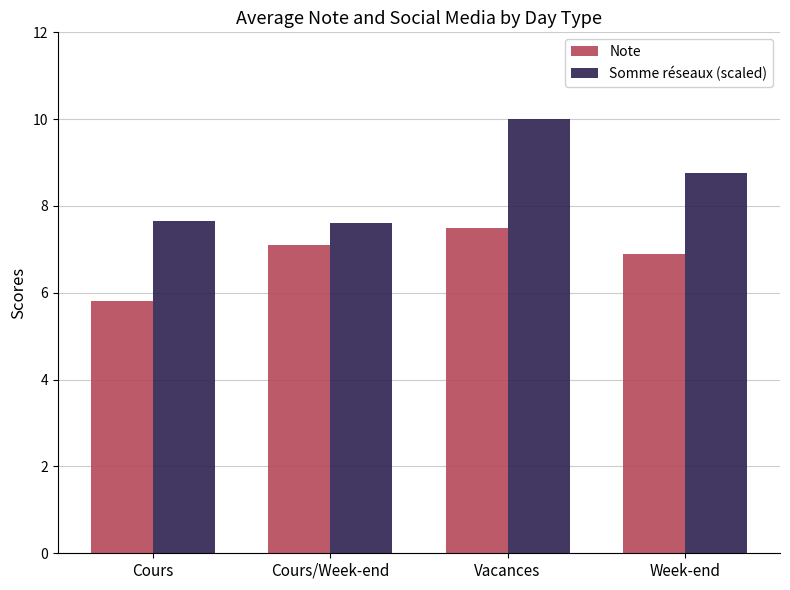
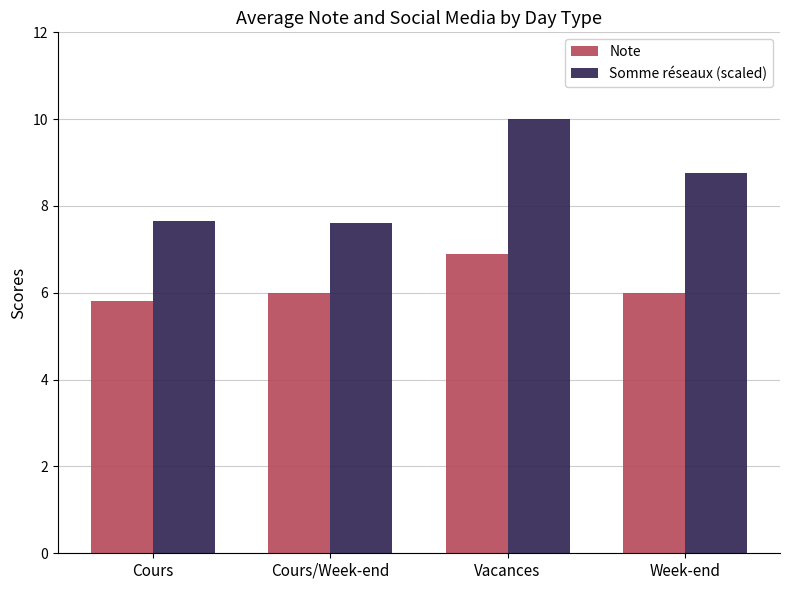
  {
    "Note": {
      "Cours": 5.8,
-     "Cours/Week-end": 7.1,
-     "Vacances": 7.5,
-     "Week-end": 6.9
+     "Cours/Week-end": 6.0,
+     "Vacances": 6.9,
+     "Week-end": 6.0
    },
    "Somme réseaux (scaled)": {
      "Cours": 7.6,
      "Cours/Week-end": 7.6,
      "Vacances": 10.0,
      "Week-end": 8.8
    }
  }
